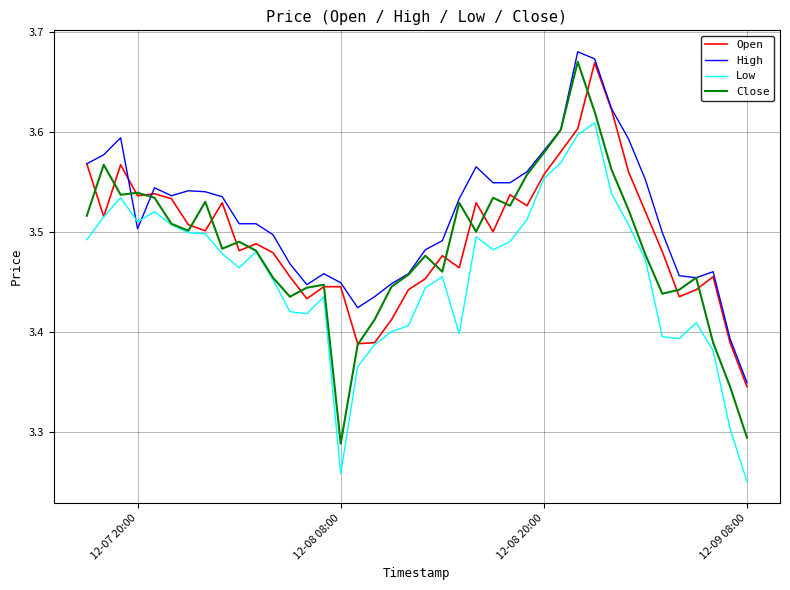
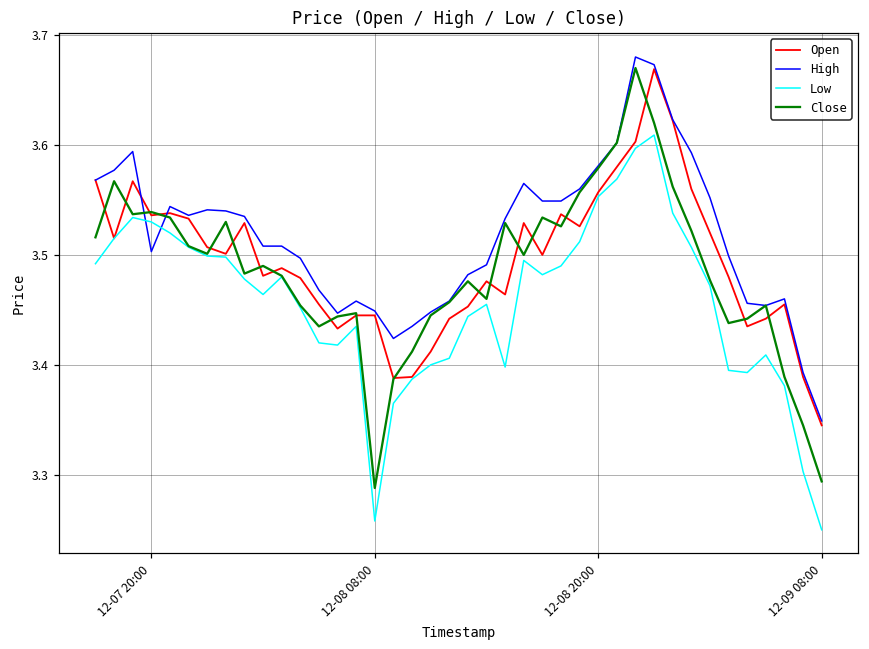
  {
    "Open": {
      "12-07 20:00": 3.54,
      "12-08 08:00": 3.45,
      "12-08 20:00": 3.56,
      "12-09 08:00": 3.35
    },
    "High": {
      "12-07 20:00": 3.50,
      "12-08 08:00": 3.45,
      "12-09 08:00": 3.35
    },
    "Low": {
-     "12-07 20:00": 3.51,
+     "12-07 20:00": 3.53,
      "12-08 08:00": 3.26,
      "12-08 20:00": 3.55,
      "12-09 08:00": 3.25
    },
    "Close": {
      "12-07 20:00": 3.54,
      "12-08 08:00": 3.29,
      "12-09 08:00": 3.29
    }
  }
